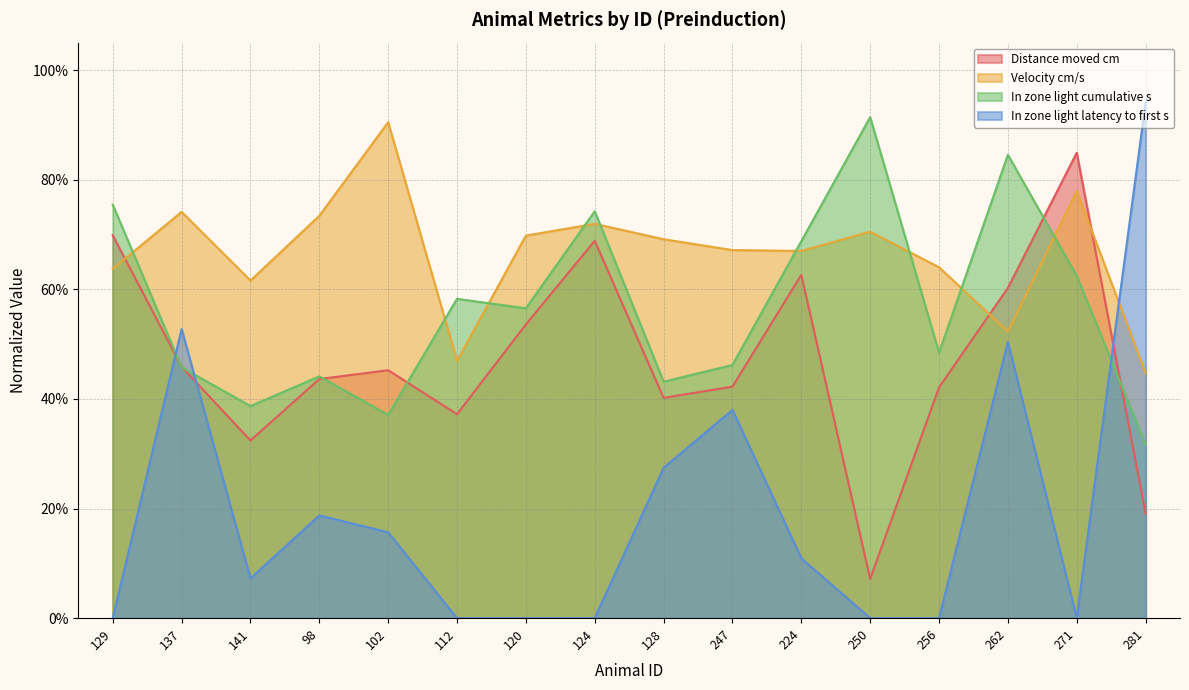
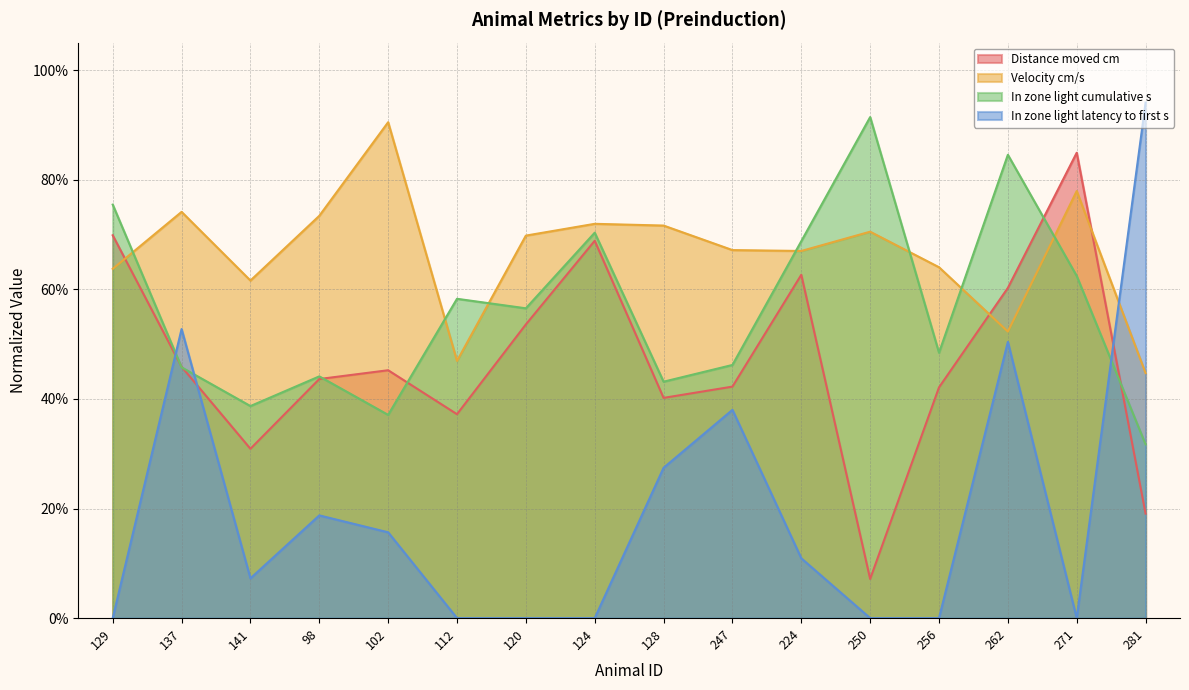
  {
    "Distance moved cm": {
      "129": "70%",
-     "141": "32%",
+     "141": "31%",
      "98": "44%",
      "102": "45%",
      "112": "37%",
      "120": "54%",
      "124": "69%",
      "128": "40%",
      "247": "42%",
      "224": "63%",
      "250": "7%",
      "256": "42%",
      "262": "60%",
      "271": "85%",
      "281": "19%"
    },
    "Velocity cm/s": {
      "129": "64%",
      "137": "74%",
      "141": "62%",
      "98": "73%",
      "102": "90%",
      "112": "47%",
      "120": "70%",
      "124": "72%",
-     "128": "69%",
+     "128": "72%",
      "247": "67%",
      "224": "67%",
      "250": "71%",
      "256": "64%",
      "262": "52%",
      "271": "78%",
      "281": "45%"
    },
    "In zone light cumulative s": {
      "129": "75%",
      "141": "39%",
      "98": "44%",
      "102": "37%",
      "112": "58%",
      "120": "57%",
-     "124": "74%",
+     "124": "70%",
      "128": "43%",
      "247": "46%",
      "224": "69%",
      "250": "91%",
      "256": "48%",
      "262": "85%",
      "271": "62%",
      "281": "32%"
    },
    "In zone light latency to first s": {
      "129": "0%",
      "137": "53%",
      "141": "7%",
      "98": "19%",
      "102": "16%",
      "112": "0%",
      "120": "0%",
      "124": "0%",
      "128": "27%",
      "247": "38%",
      "224": "11%",
      "250": "0%",
      "256": "0%",
      "262": "50%",
      "271": "0%"
    }
  }
